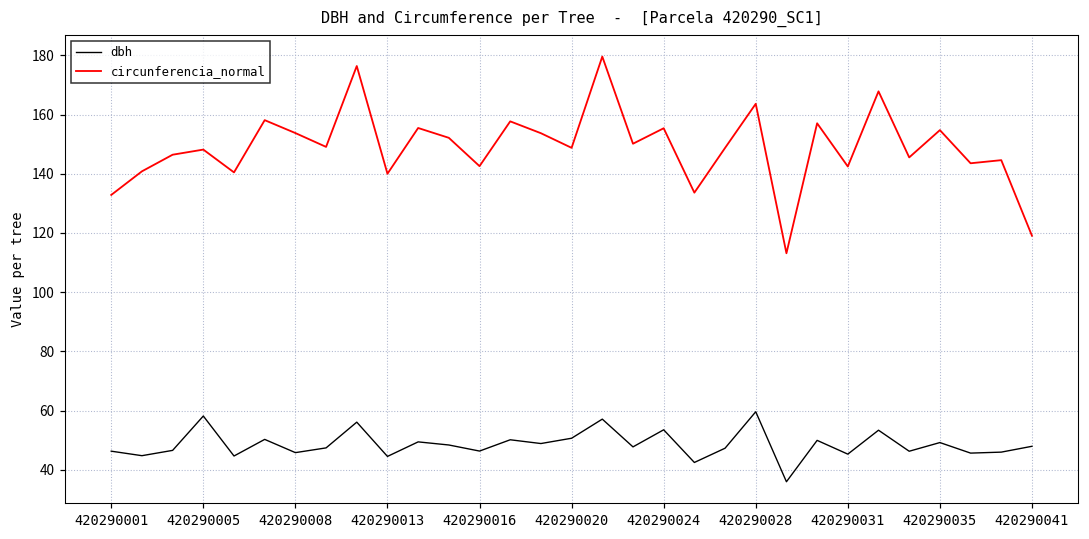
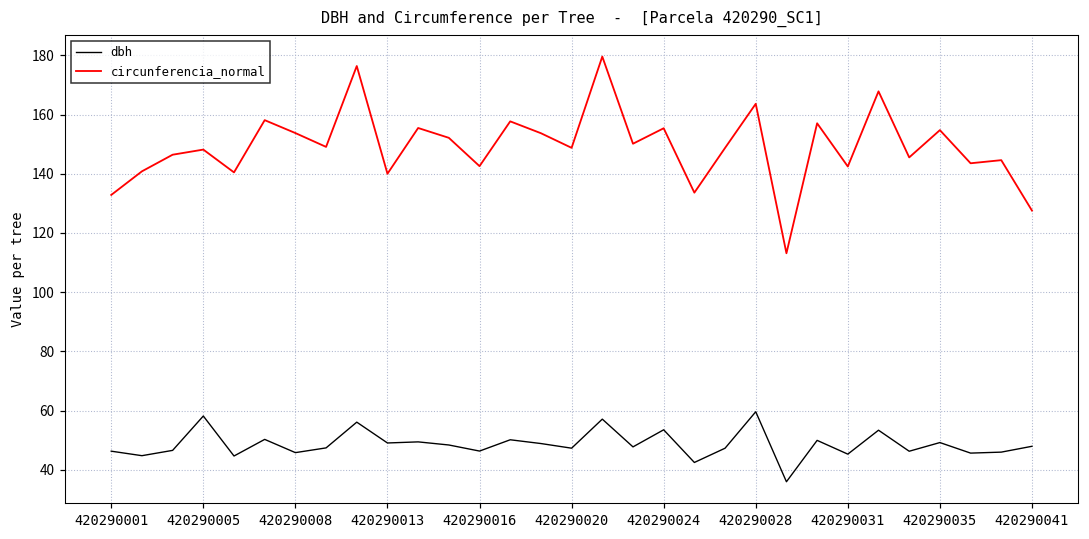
  {
    "dbh": {
      "420290001": 46,
      "420290005": 58,
      "420290008": 46,
-     "420290013": 45,
+     "420290013": 49,
      "420290016": 46,
-     "420290020": 51,
+     "420290020": 47,
      "420290024": 54,
      "420290028": 60,
      "420290031": 45,
      "420290035": 49,
      "420290041": 48
    },
    "circunferencia_normal": {
      "420290001": 133,
      "420290005": 148,
      "420290008": 154,
      "420290013": 140,
      "420290016": 143,
      "420290020": 149,
      "420290024": 155,
      "420290028": 164,
      "420290031": 142,
      "420290035": 155,
-     "420290041": 119
+     "420290041": 128
    }
  }
